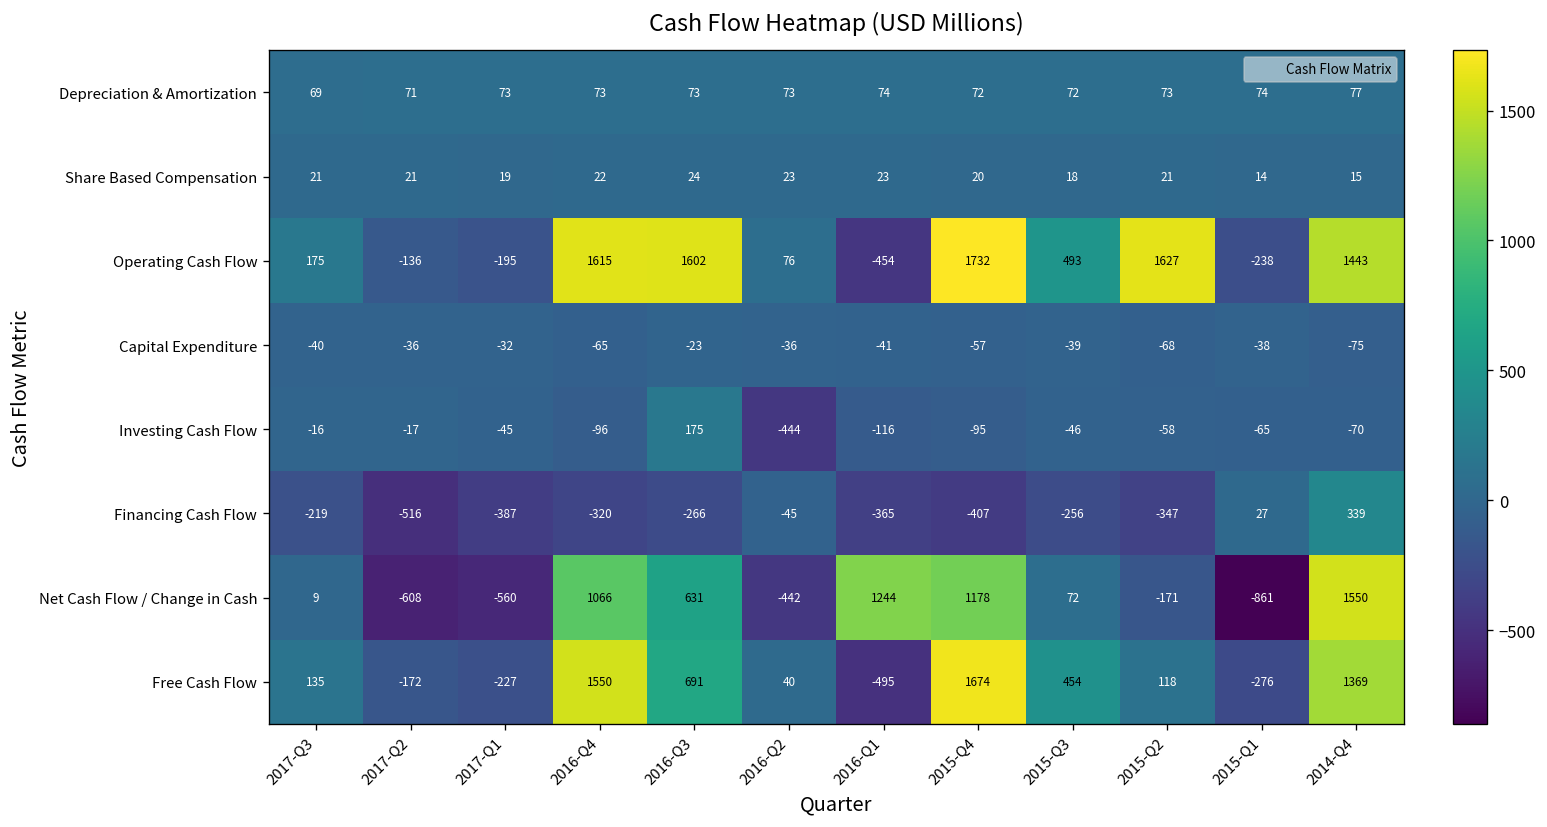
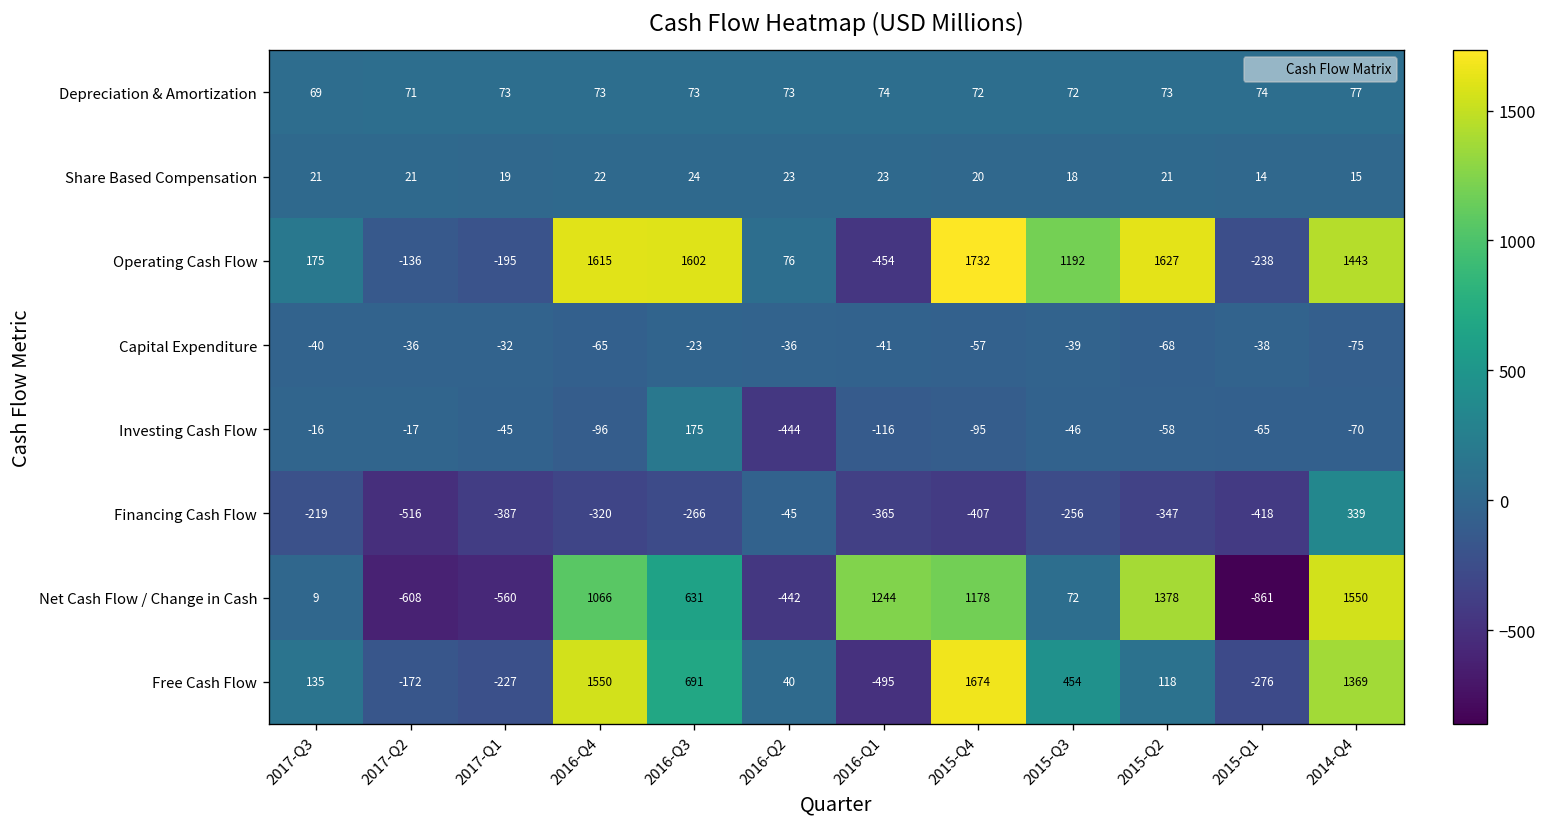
  {
    "Depreciation & Amortization": {
      "2017-Q3": 69,
      "2017-Q2": 71,
      "2017-Q1": 73,
      "2016-Q4": 73,
      "2016-Q3": 73,
      "2016-Q2": 73,
      "2016-Q1": 74,
      "2015-Q4": 72,
      "2015-Q3": 72,
      "2015-Q2": 73,
      "2015-Q1": 74,
      "2014-Q4": 77
    },
    "Share Based Compensation": {
      "2017-Q3": 21,
      "2017-Q2": 21,
      "2017-Q1": 19,
      "2016-Q4": 22,
      "2016-Q3": 24,
      "2016-Q2": 23,
      "2016-Q1": 23,
      "2015-Q4": 20,
      "2015-Q3": 18,
      "2015-Q2": 21,
      "2015-Q1": 14,
      "2014-Q4": 15
    },
    "Operating Cash Flow": {
      "2017-Q3": 175,
      "2017-Q2": -136,
      "2017-Q1": -195,
      "2016-Q4": 1615,
      "2016-Q3": 1602,
      "2016-Q2": 76,
      "2016-Q1": -454,
      "2015-Q4": 1732,
-     "2015-Q3": 493,
+     "2015-Q3": 1192,
      "2015-Q2": 1627,
      "2015-Q1": -238,
      "2014-Q4": 1443
    },
    "Capital Expenditure": {
      "2017-Q3": -40,
      "2017-Q2": -36,
      "2017-Q1": -32,
      "2016-Q4": -65,
      "2016-Q3": -23,
      "2016-Q2": -36,
      "2016-Q1": -41,
      "2015-Q4": -57,
      "2015-Q3": -39,
      "2015-Q2": -68,
      "2015-Q1": -38,
      "2014-Q4": -75
    },
    "Investing Cash Flow": {
      "2017-Q3": -16,
      "2017-Q2": -17,
      "2017-Q1": -45,
      "2016-Q4": -96,
      "2016-Q3": 175,
      "2016-Q2": -444,
      "2016-Q1": -116,
      "2015-Q4": -95,
      "2015-Q3": -46,
      "2015-Q2": -58,
      "2015-Q1": -65,
      "2014-Q4": -70
    },
    "Financing Cash Flow": {
      "2017-Q3": -219,
      "2017-Q2": -516,
      "2017-Q1": -387,
      "2016-Q4": -320,
      "2016-Q3": -266,
      "2016-Q2": -45,
      "2016-Q1": -365,
      "2015-Q4": -407,
      "2015-Q3": -256,
      "2015-Q2": -347,
-     "2015-Q1": 27,
+     "2015-Q1": -418,
      "2014-Q4": 339
    },
    "Net Cash Flow / Change in Cash": {
      "2017-Q3": 9,
      "2017-Q2": -608,
      "2017-Q1": -560,
      "2016-Q4": 1066,
      "2016-Q3": 631,
      "2016-Q2": -442,
      "2016-Q1": 1244,
      "2015-Q4": 1178,
      "2015-Q3": 72,
-     "2015-Q2": -171,
+     "2015-Q2": 1378,
      "2015-Q1": -861,
      "2014-Q4": 1550
    },
    "Free Cash Flow": {
      "2017-Q3": 135,
      "2017-Q2": -172,
      "2017-Q1": -227,
      "2016-Q4": 1550,
      "2016-Q3": 691,
      "2016-Q2": 40,
      "2016-Q1": -495,
      "2015-Q4": 1674,
      "2015-Q3": 454,
      "2015-Q2": 118,
      "2015-Q1": -276,
      "2014-Q4": 1369
    }
  }
